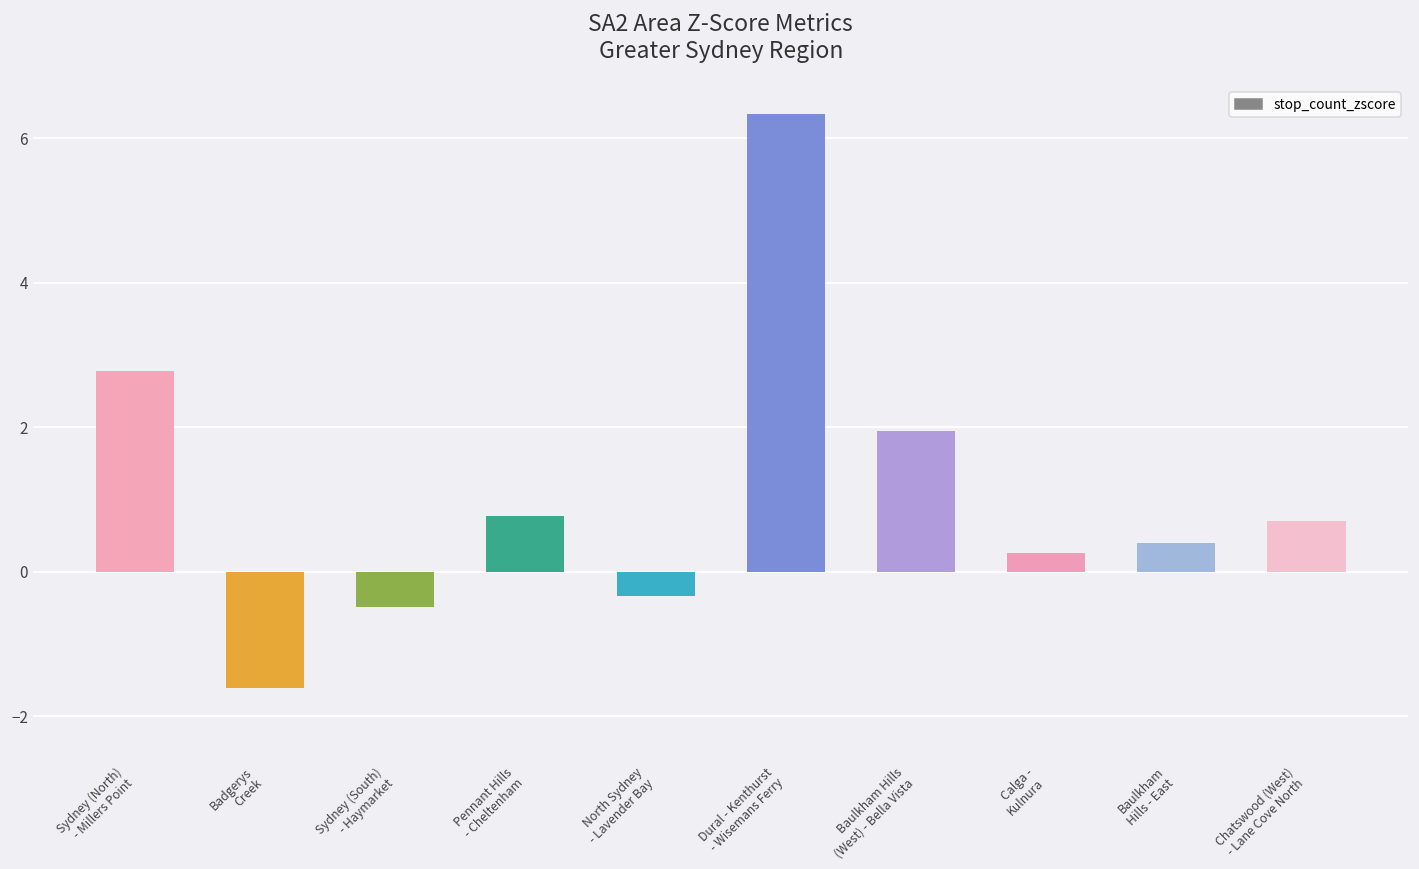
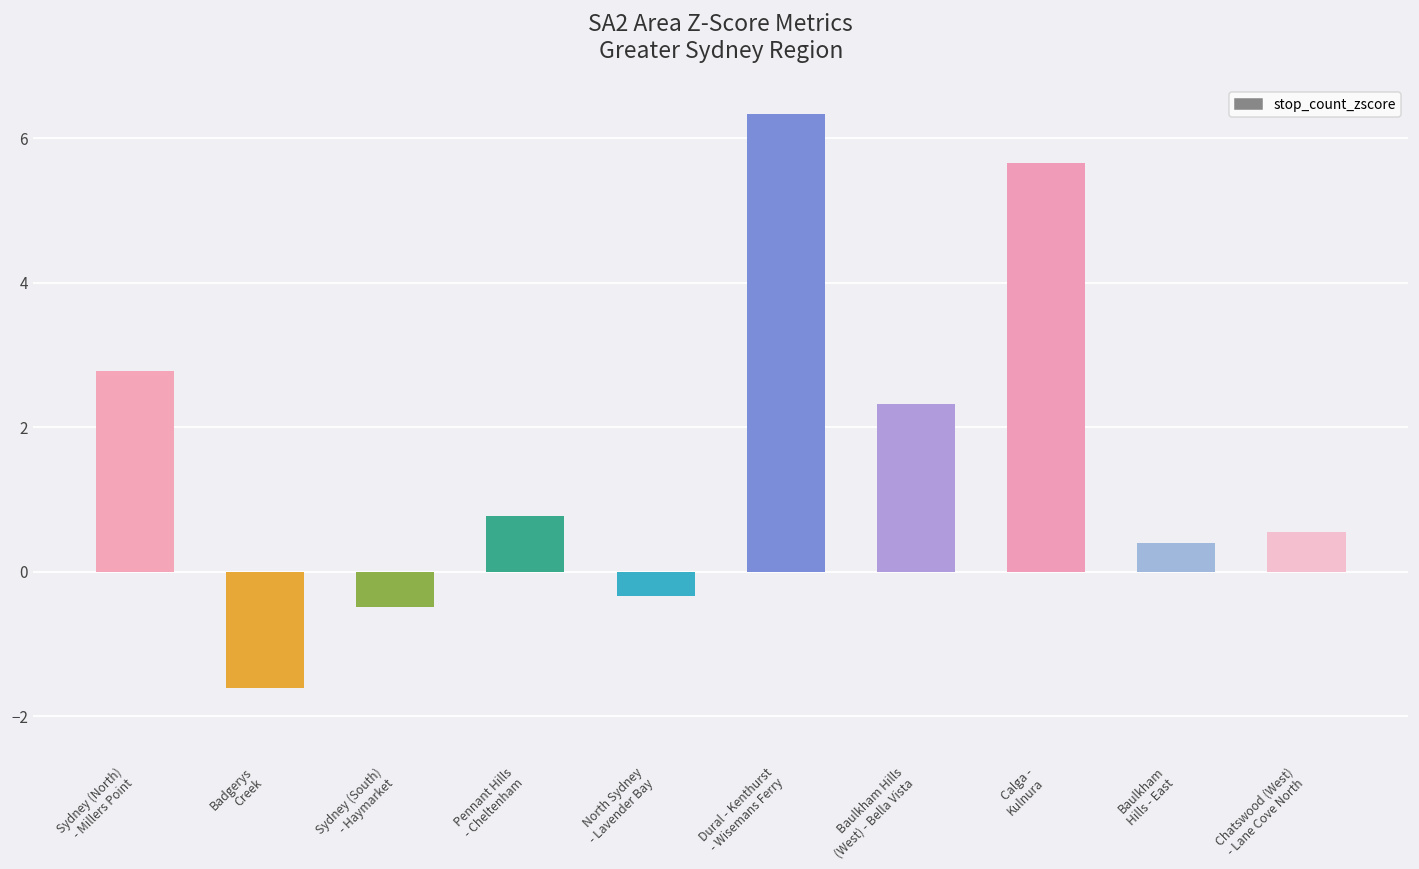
  {
    "Sydney (North) - Millers Point": 2.8,
    "Badgerys Creek": -1.6,
    "Sydney (South) - Haymarket": -0.5,
    "Pennant Hills - Cheltenham": 0.8,
    "North Sydney - Lavender Bay": -0.3,
    "Dural - Kenthurst - Wisemans Ferry": 6.3,
-   "Baulkham Hills (West) - Bella Vista": 2.0,
-   "Calga - Kulnura": 0.3,
+   "Baulkham Hills (West) - Bella Vista": 2.3,
+   "Calga - Kulnura": 5.6,
    "Baulkham Hills - East": 0.4,
-   "Chatswood (West) - Lane Cove North": 0.7
+   "Chatswood (West) - Lane Cove North": 0.5
  }
